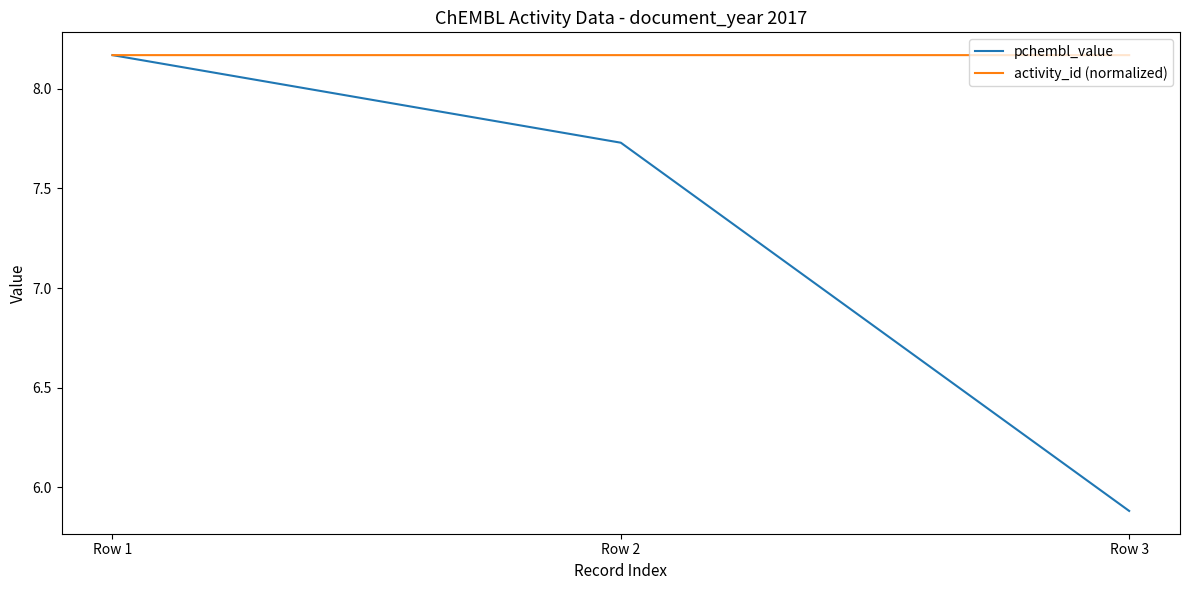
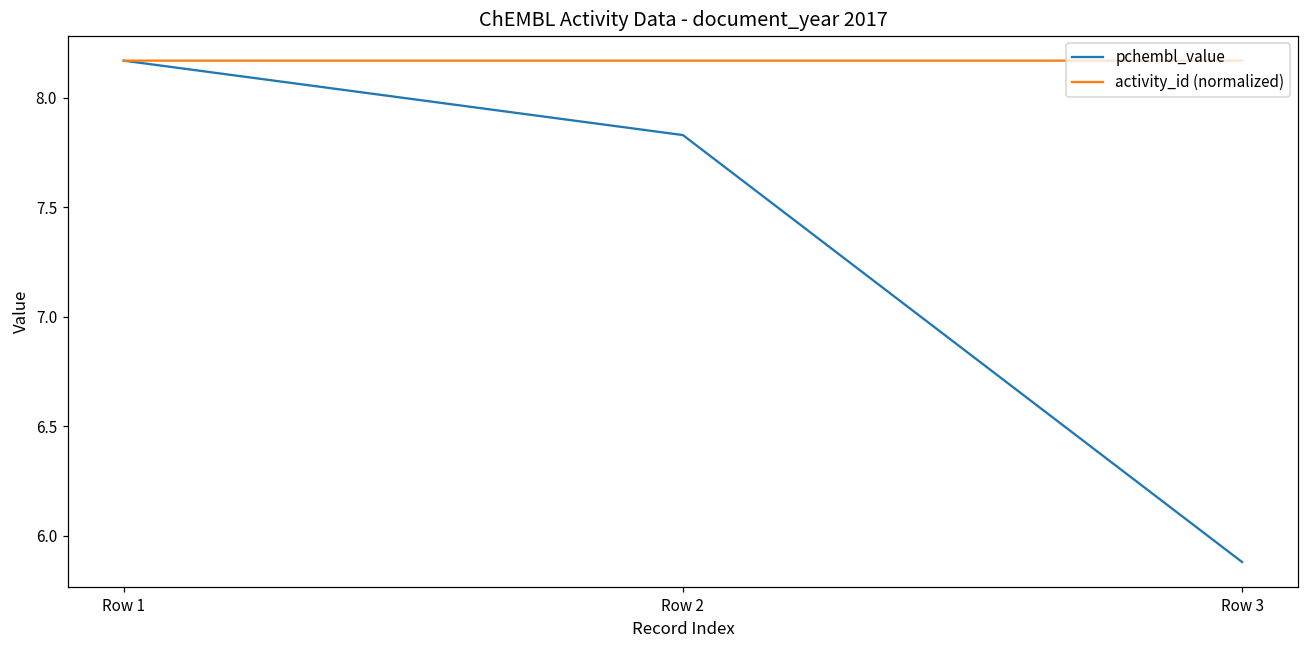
  {
    "pchembl_value": {
-     "Row 2": 7.73,
+     "Row 2": 7.83,
      "Row 3": 5.88
    },
    "activity_id (normalized)": {
      "Row 2": 8.17
    }
  }
